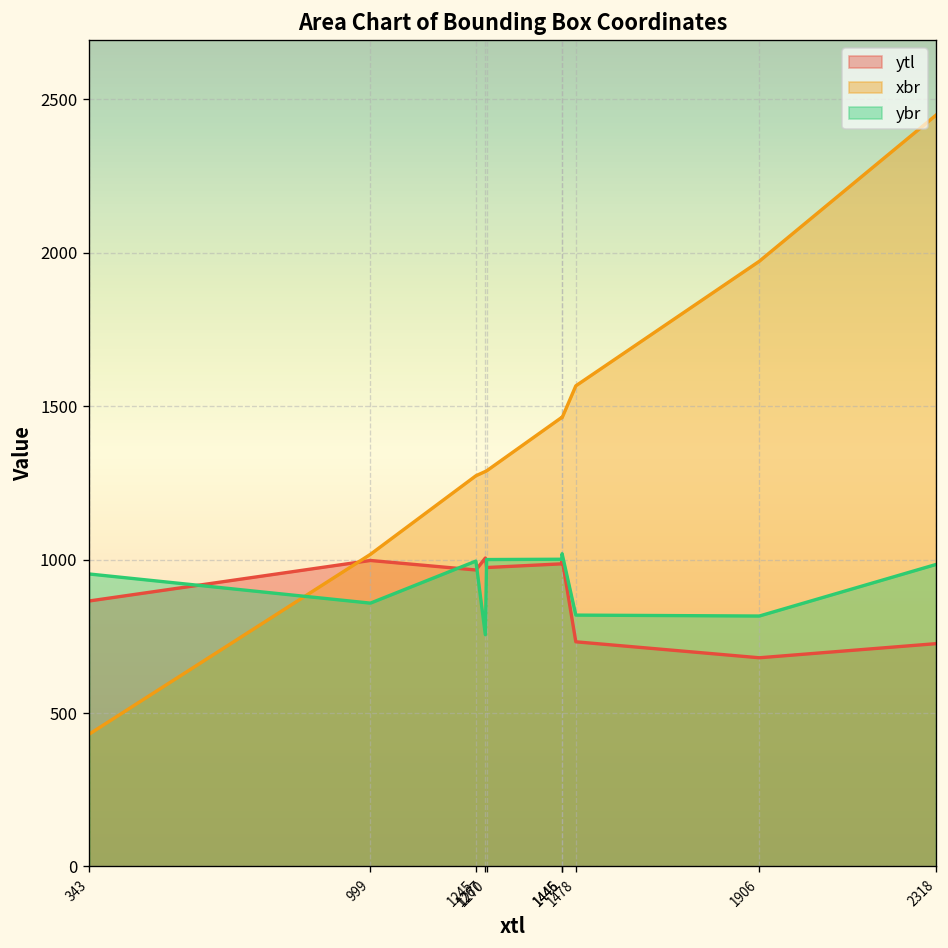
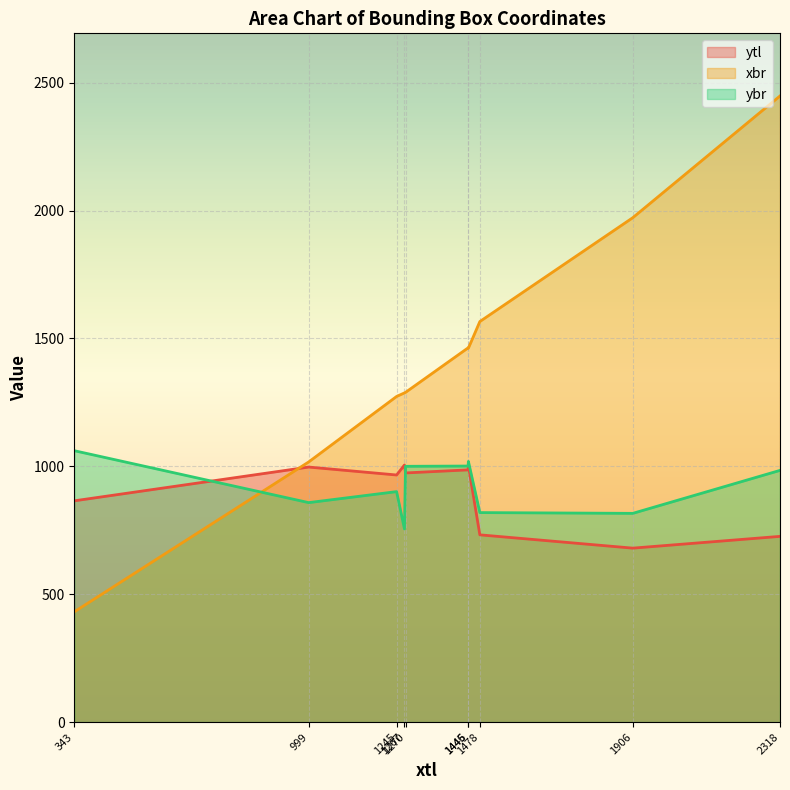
  {
    "ybr": {
-     "343": 950,
+     "343": 1060,
      "999": 860,
-     "1245": 1000,
+     "1245": 900,
      "1267": 760,
      "1446": 1020,
      "1478": 820,
      "1906": 820,
      "2318": 980
    }
  }
